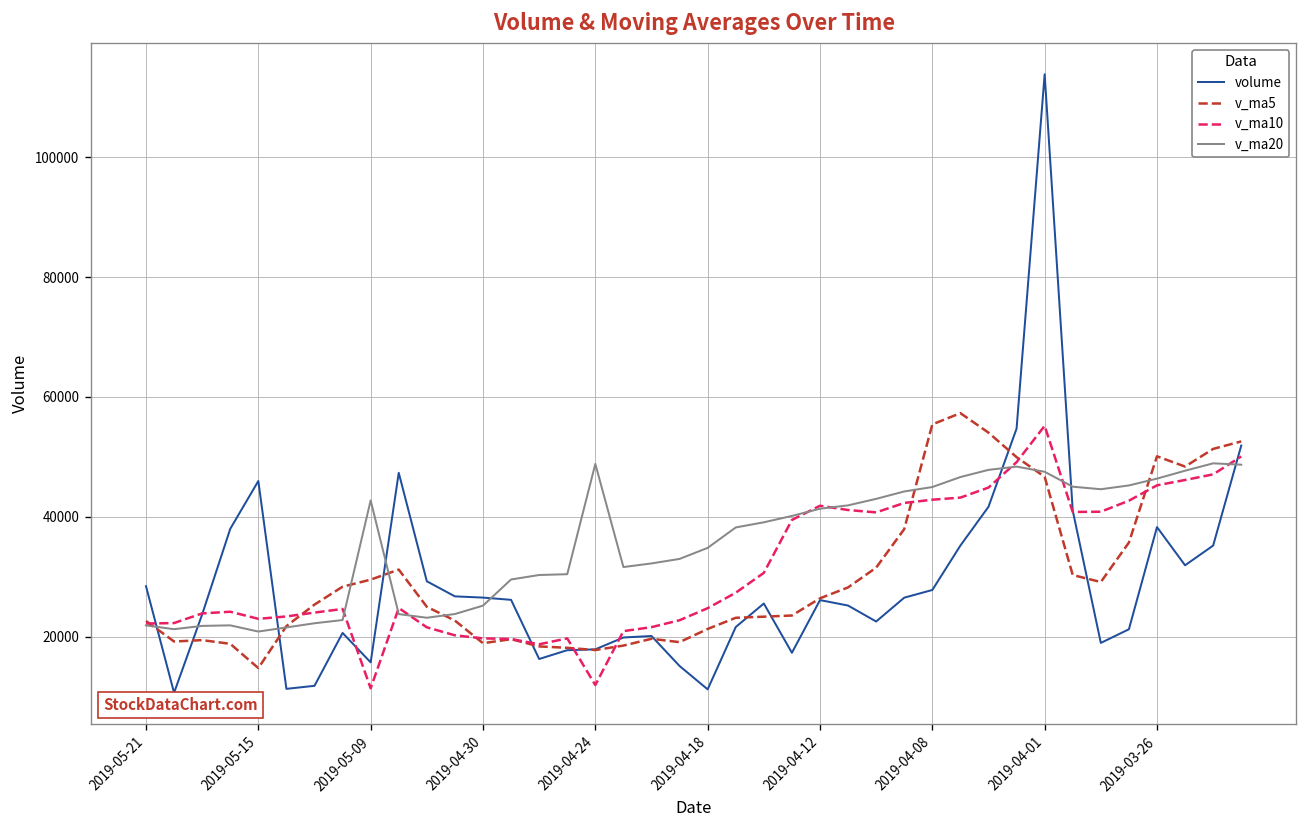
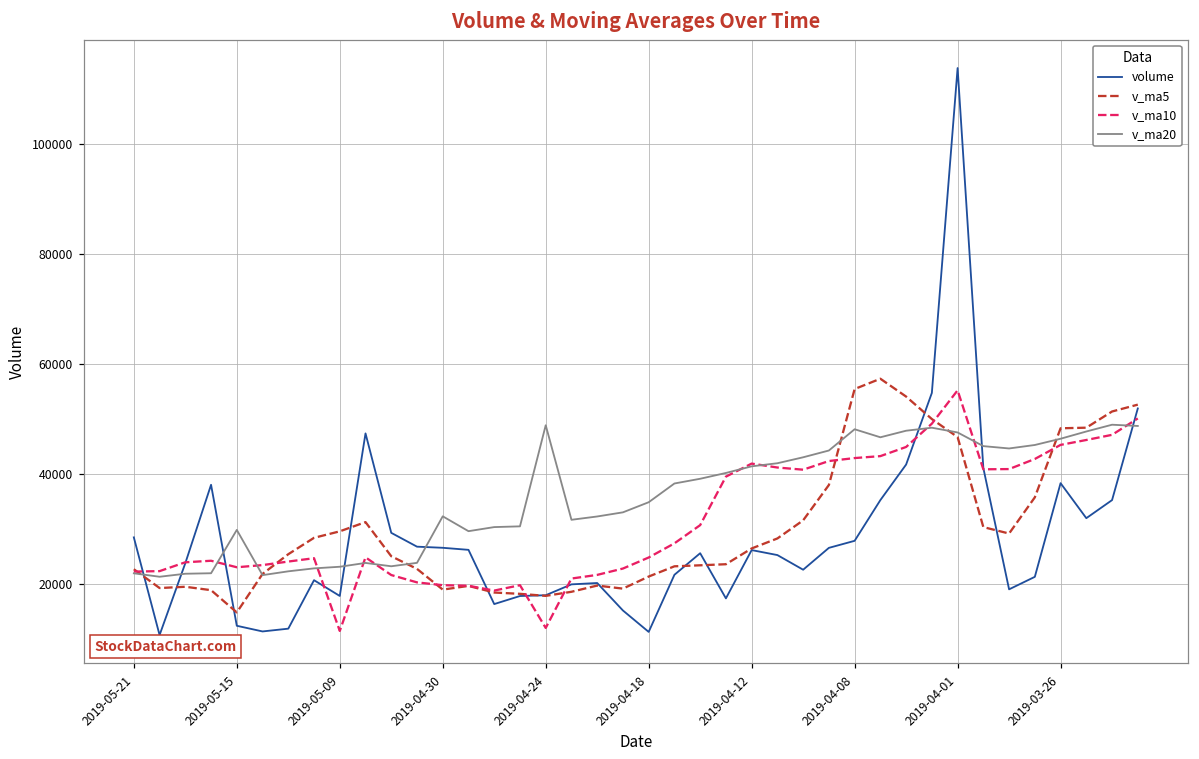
  {
    "volume": {
      "2019-05-21": 28000,
-     "2019-05-15": 46000,
-     "2019-05-09": 16000,
+     "2019-05-15": 12000,
+     "2019-05-09": 18000,
      "2019-04-30": 27000,
      "2019-04-18": 11000,
      "2019-04-08": 28000,
      "2019-04-01": 114000,
      "2019-03-26": 38000
    },
    "v_ma5": {
      "2019-05-15": 15000,
      "2019-05-09": 30000,
      "2019-04-30": 19000,
      "2019-04-18": 21000,
      "2019-04-08": 55000,
      "2019-04-01": 47000,
-     "2019-03-26": 50000
+     "2019-03-26": 48000
    },
    "v_ma10": {
      "2019-05-15": 23000,
      "2019-05-09": 11000,
      "2019-04-30": 20000,
      "2019-04-24": 12000,
      "2019-04-18": 25000,
      "2019-04-08": 43000,
      "2019-04-01": 55000,
      "2019-03-26": 45000
    },
    "v_ma20": {
-     "2019-05-15": 21000,
-     "2019-05-09": 43000,
-     "2019-04-30": 25000,
+     "2019-05-15": 30000,
+     "2019-05-09": 23000,
+     "2019-04-30": 32000,
      "2019-04-24": 49000,
      "2019-04-18": 35000,
-     "2019-04-08": 45000,
+     "2019-04-08": 48000,
      "2019-04-01": 48000,
      "2019-03-26": 46000
    }
  }
